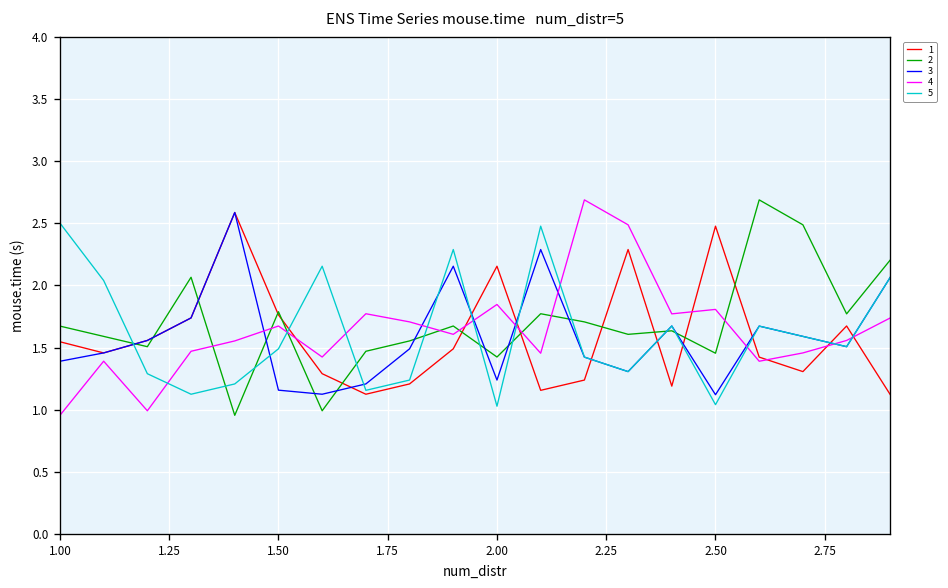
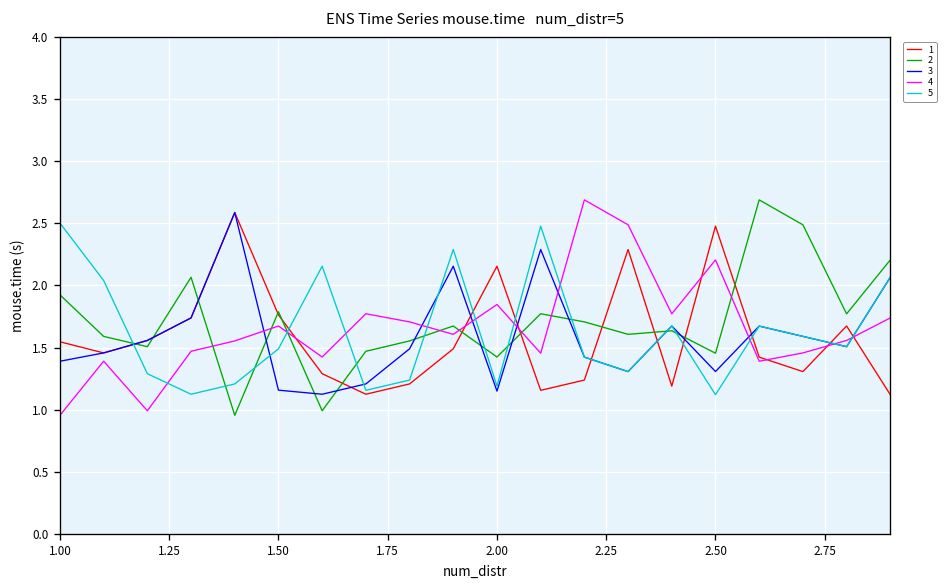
  {
    "1": {
      "1.00": 1.55,
      "1.50": 1.76,
      "2.00": 2.16,
      "2.50": 2.48
    },
    "2": {
-     "1.00": 1.67,
+     "1.00": 1.92,
      "1.50": 1.79,
      "2.00": 1.42,
      "2.50": 1.45
    },
    "3": {
      "1.00": 1.39,
      "1.50": 1.16,
-     "2.00": 1.24,
-     "2.50": 1.12
+     "2.00": 1.15,
+     "2.50": 1.31
    },
    "4": {
      "1.00": 0.95,
      "1.50": 1.67,
      "2.00": 1.85,
-     "2.50": 1.81
+     "2.50": 2.21
    },
    "5": {
      "1.00": 2.50,
      "1.50": 1.49,
-     "2.00": 1.03,
-     "2.50": 1.04
+     "2.00": 1.19,
+     "2.50": 1.12
    }
  }
